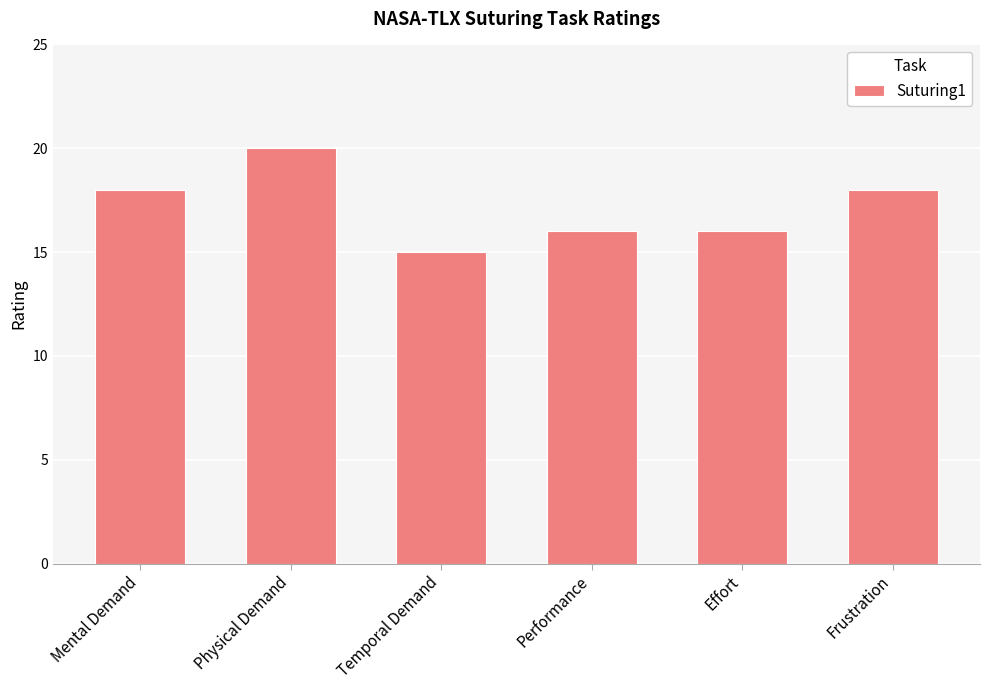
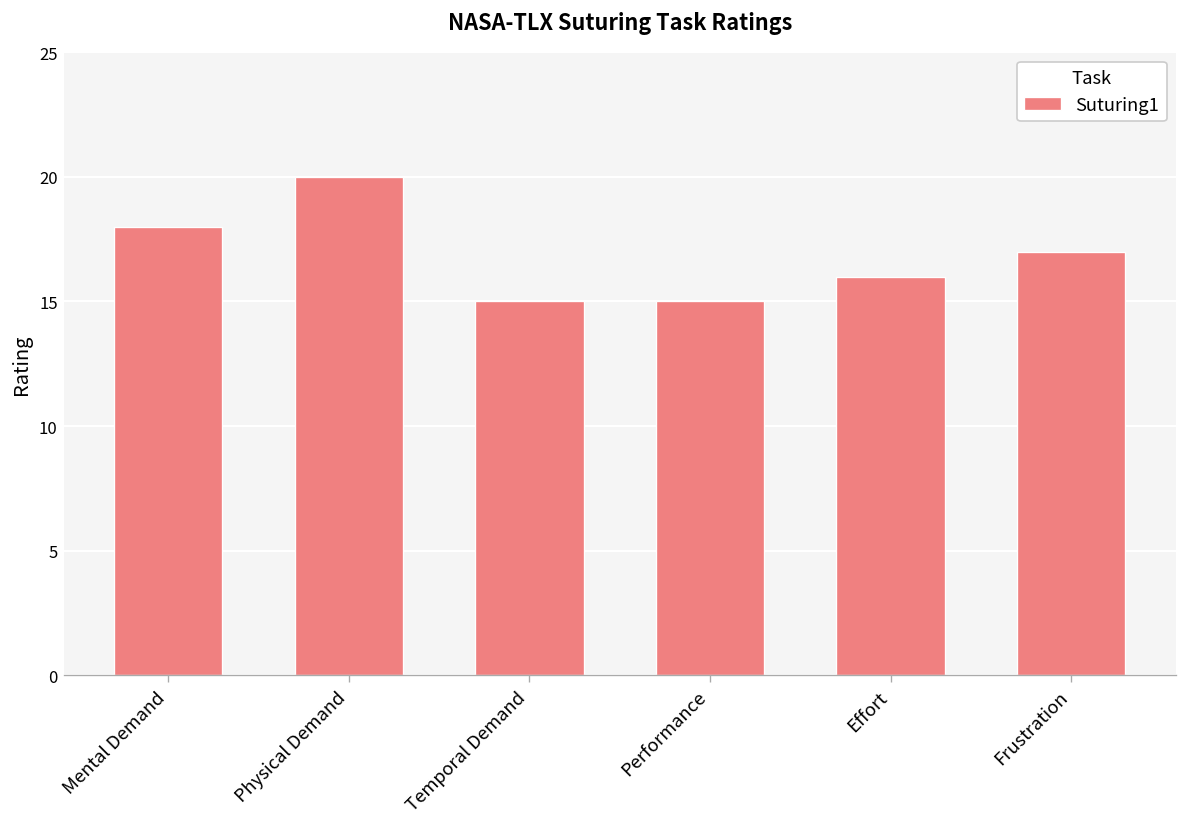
  {
    "Mental Demand": 18,
    "Physical Demand": 20,
    "Temporal Demand": 15,
-   "Performance": 16,
+   "Performance": 15,
    "Effort": 16,
-   "Frustration": 18
+   "Frustration": 17
  }
